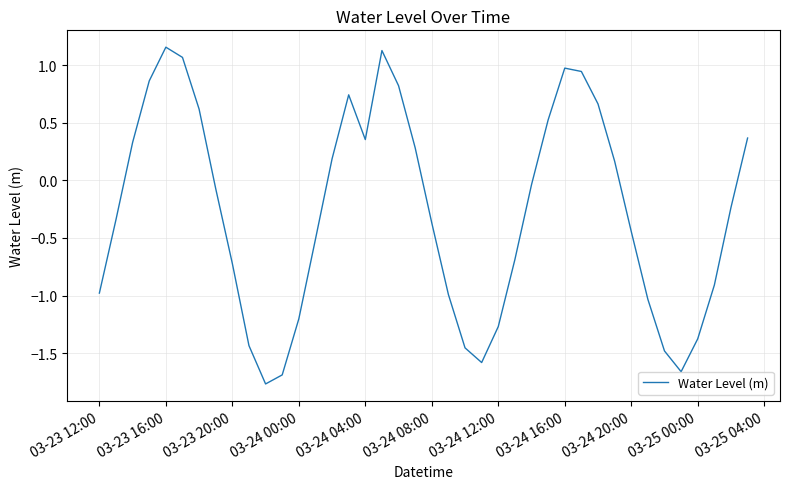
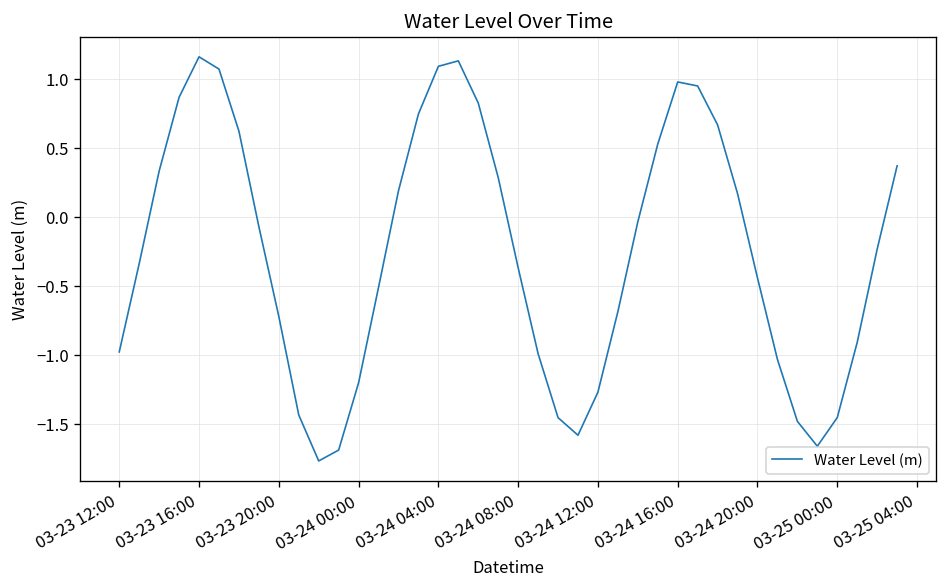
  {
    "03-23 12:00": -0.98,
    "03-23 16:00": 1.16,
    "03-23 20:00": -0.72,
    "03-24 00:00": -1.20,
-   "03-24 04:00": 0.36,
+   "03-24 04:00": 1.09,
    "03-24 08:00": -0.37,
    "03-24 12:00": -1.27,
    "03-24 16:00": 0.98,
    "03-24 20:00": -0.44,
-   "03-25 00:00": -1.38
+   "03-25 00:00": -1.45
  }
